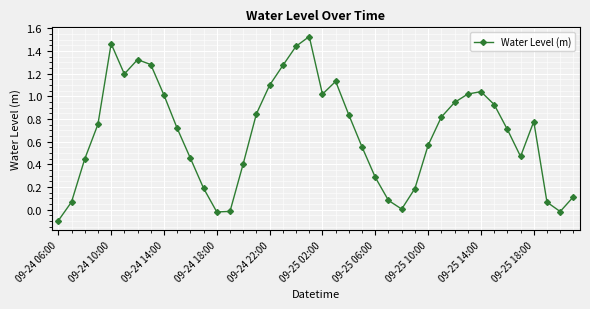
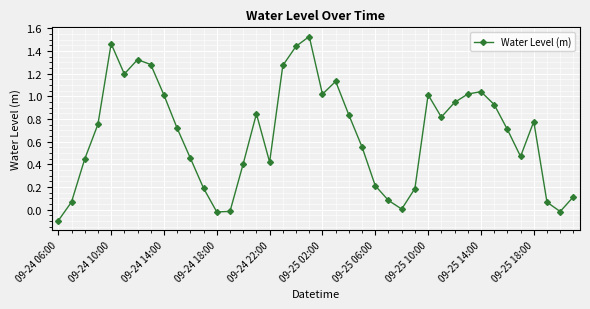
  {
    "09-24 06:00": -0.10,
    "09-24 10:00": 1.47,
    "09-24 14:00": 1.01,
    "09-24 18:00": -0.02,
-   "09-24 22:00": 1.10,
+   "09-24 22:00": 0.42,
    "09-25 02:00": 1.02,
-   "09-25 06:00": 0.29,
-   "09-25 10:00": 0.57,
+   "09-25 06:00": 0.21,
+   "09-25 10:00": 1.01,
    "09-25 14:00": 1.04,
    "09-25 18:00": 0.78
  }
